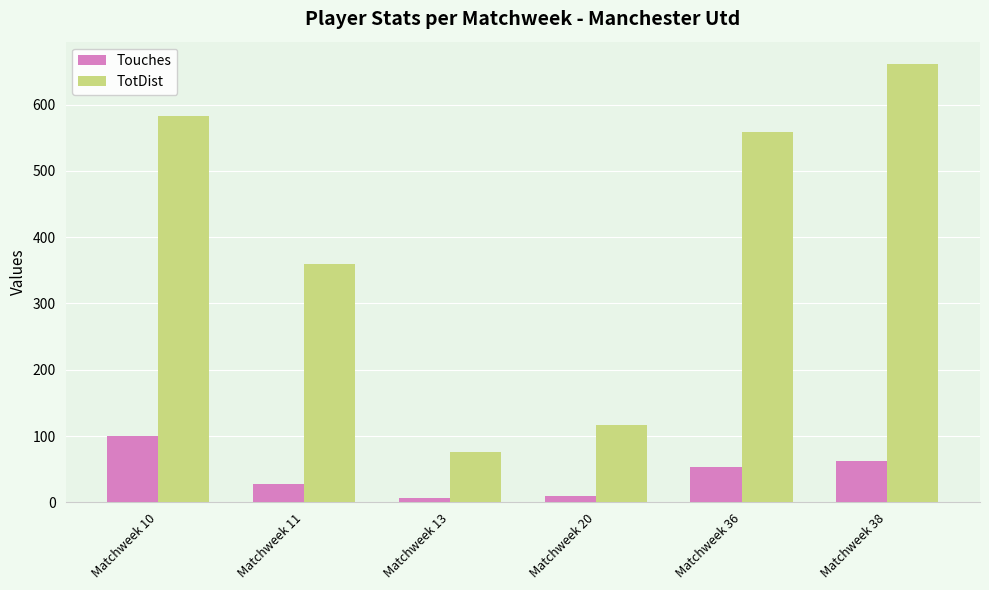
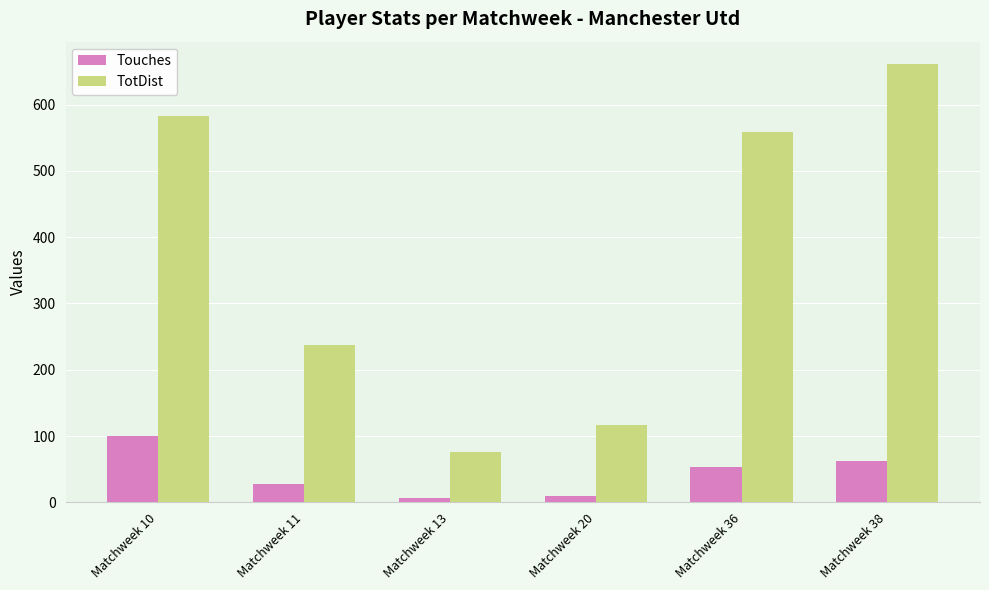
  {
    "Touches": {
      "Matchweek 10": 100,
      "Matchweek 11": 30,
      "Matchweek 13": 10,
      "Matchweek 20": 10,
      "Matchweek 36": 50,
      "Matchweek 38": 60
    },
    "TotDist": {
      "Matchweek 10": 580,
-     "Matchweek 11": 360,
+     "Matchweek 11": 240,
      "Matchweek 13": 80,
      "Matchweek 20": 120,
      "Matchweek 36": 560,
      "Matchweek 38": 660
    }
  }
